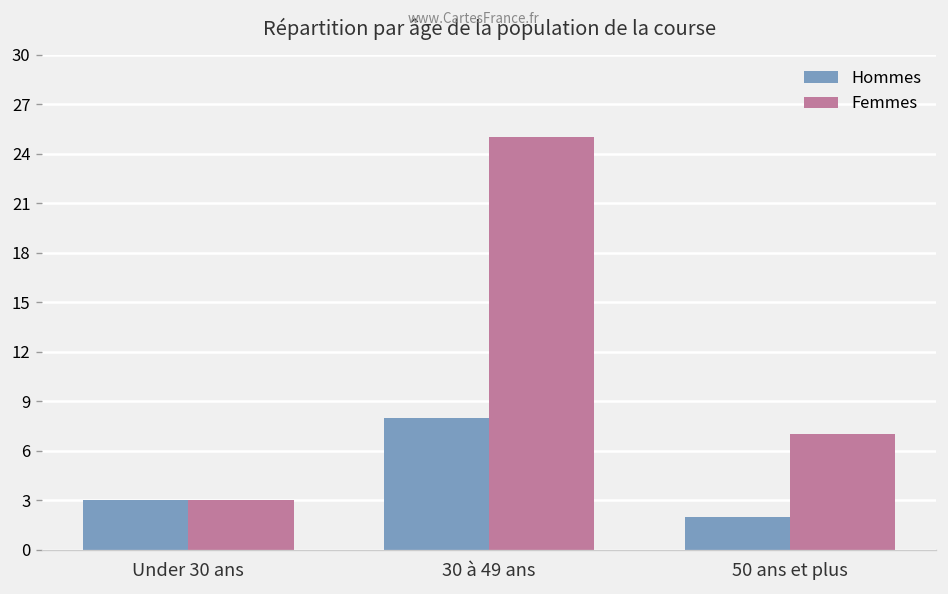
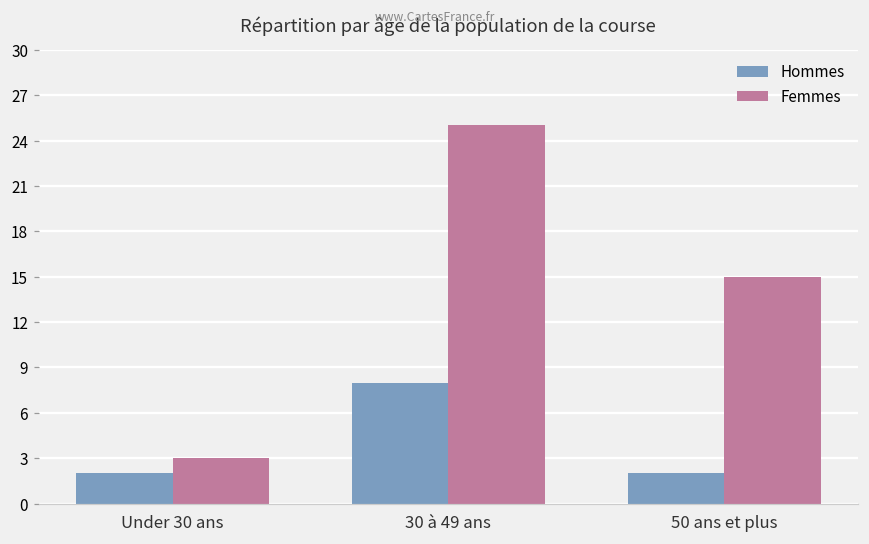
  {
    "Hommes": {
-     "Under 30 ans": 3,
+     "Under 30 ans": 2,
      "30 à 49 ans": 8,
      "50 ans et plus": 2
    },
    "Femmes": {
      "Under 30 ans": 3,
      "30 à 49 ans": 25,
-     "50 ans et plus": 7
+     "50 ans et plus": 15
    }
  }
